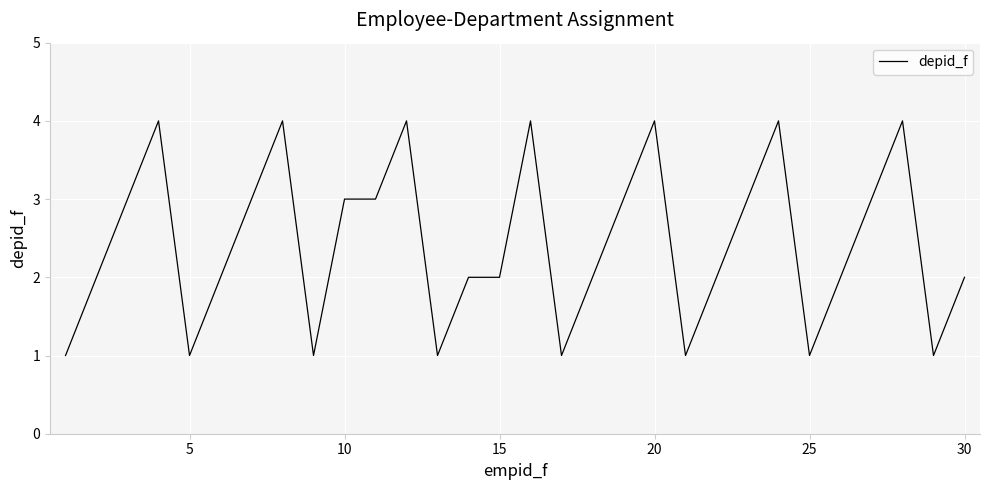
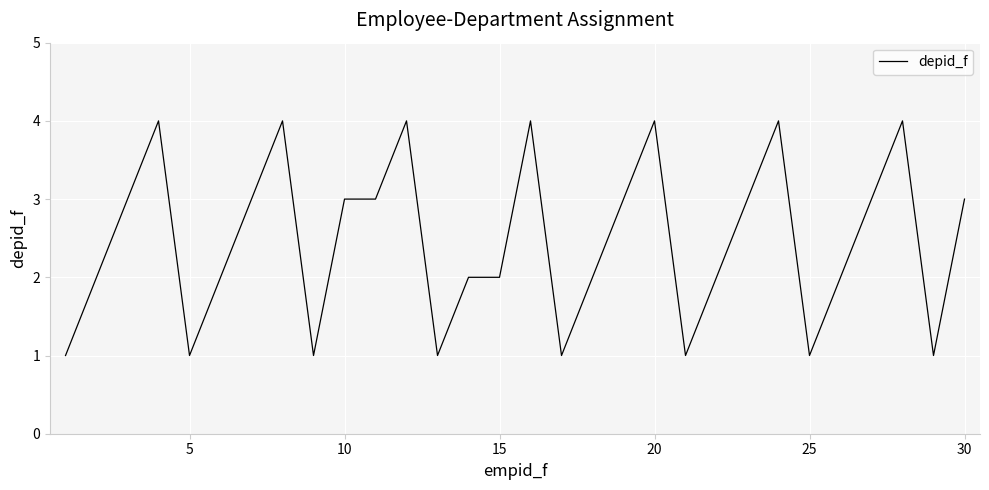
  {
    "5": 1,
    "10": 3,
    "15": 2,
    "20": 4,
    "25": 1,
-   "30": 2
+   "30": 3
  }
